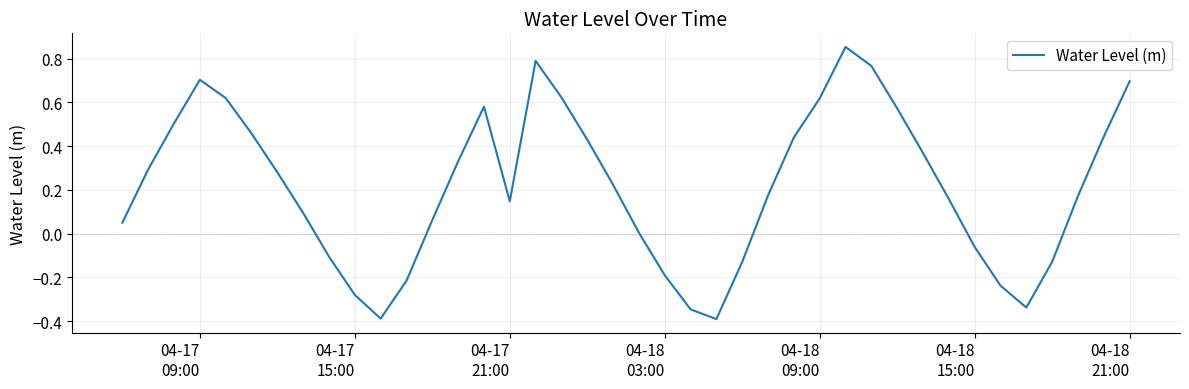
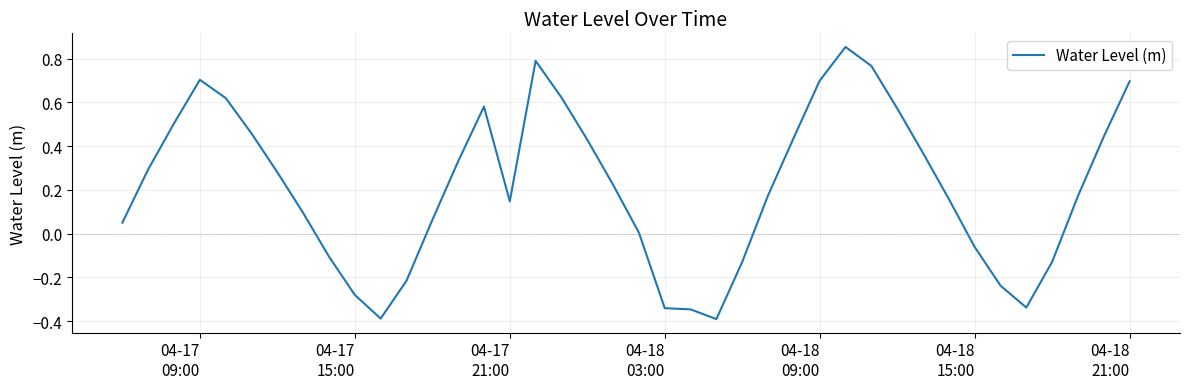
  {
    "04-17 09:00": 0.70,
    "04-17 15:00": -0.28,
    "04-17 21:00": 0.15,
-   "04-18 03:00": -0.19,
-   "04-18 09:00": 0.62,
+   "04-18 03:00": -0.34,
+   "04-18 09:00": 0.70,
    "04-18 15:00": -0.06,
    "04-18 21:00": 0.70
  }
